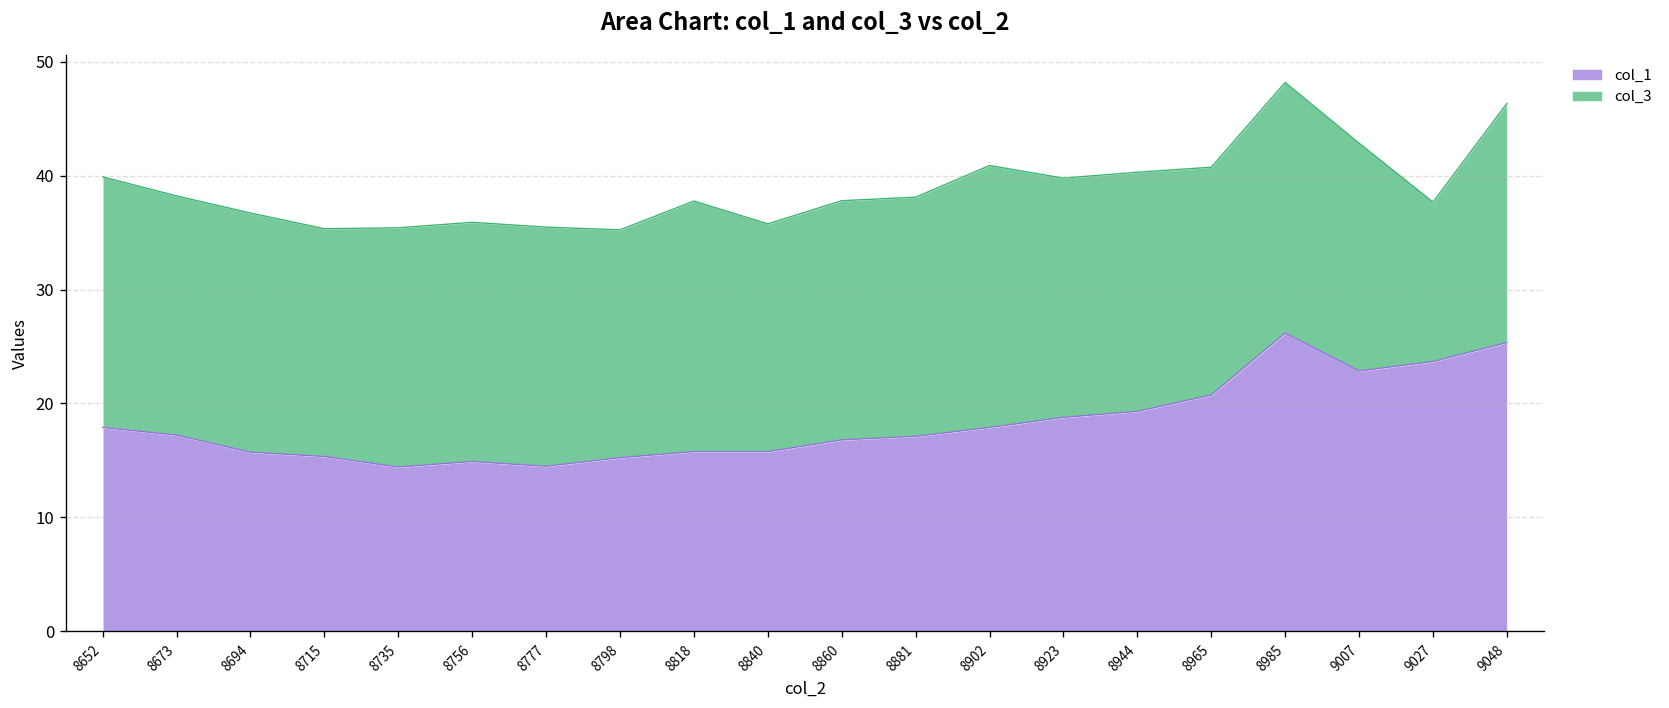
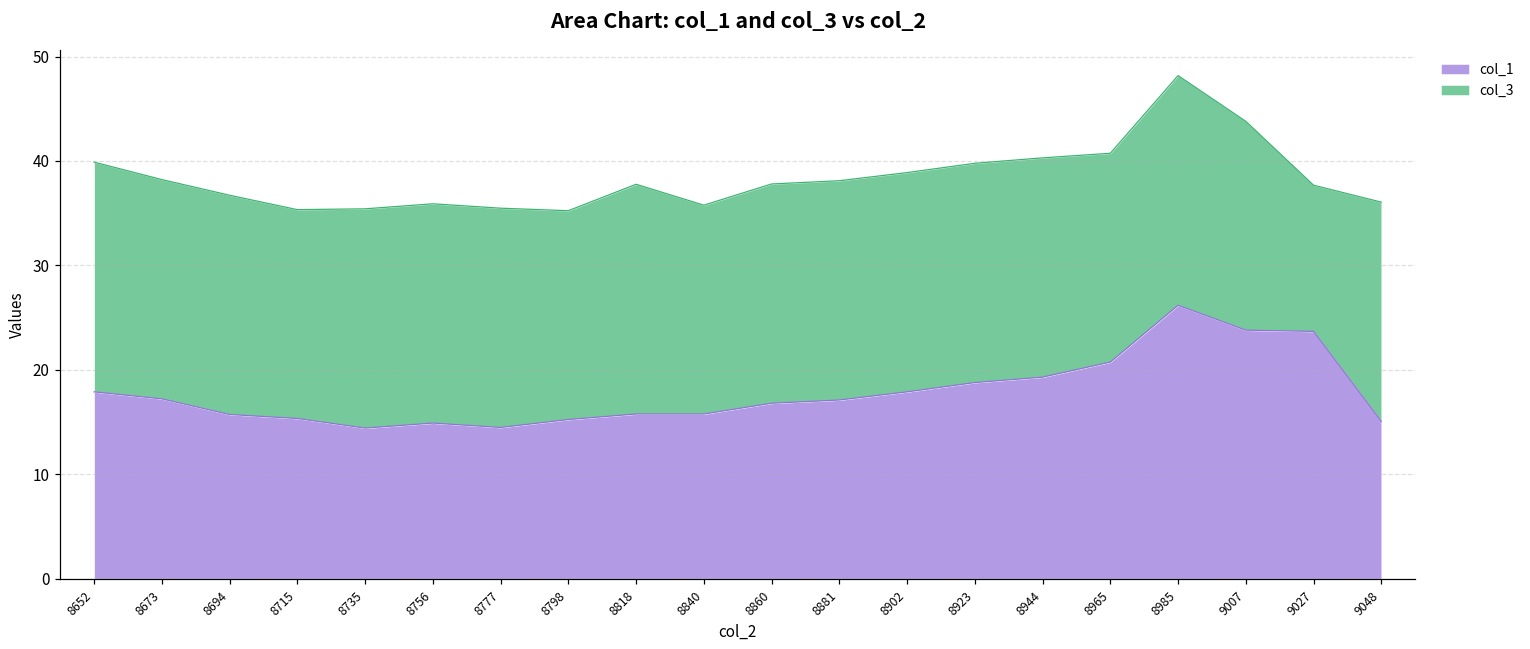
  {
    "col_1": {
      "8652": 18,
      "8673": 17,
      "8694": 16,
      "8715": 15,
      "8735": 14,
      "8756": 15,
      "8777": 14,
      "8798": 15,
      "8818": 16,
      "8840": 16,
      "8860": 17,
      "8881": 17,
      "8902": 18,
      "8923": 19,
      "8944": 19,
      "8965": 21,
      "8985": 26,
-     "9007": 23,
+     "9007": 24,
      "9027": 24,
-     "9048": 25
+     "9048": 15
    },
    "col_3": {
      "8652": 22,
      "8673": 21,
      "8694": 21,
      "8715": 20,
      "8735": 21,
      "8756": 21,
      "8777": 21,
      "8798": 20,
      "8818": 22,
      "8840": 20,
      "8860": 21,
      "8881": 21,
-     "8902": 23,
+     "8902": 21,
      "8923": 21,
      "8944": 21,
      "8965": 20,
      "8985": 22,
      "9007": 20,
      "9027": 14,
      "9048": 21
    }
  }
